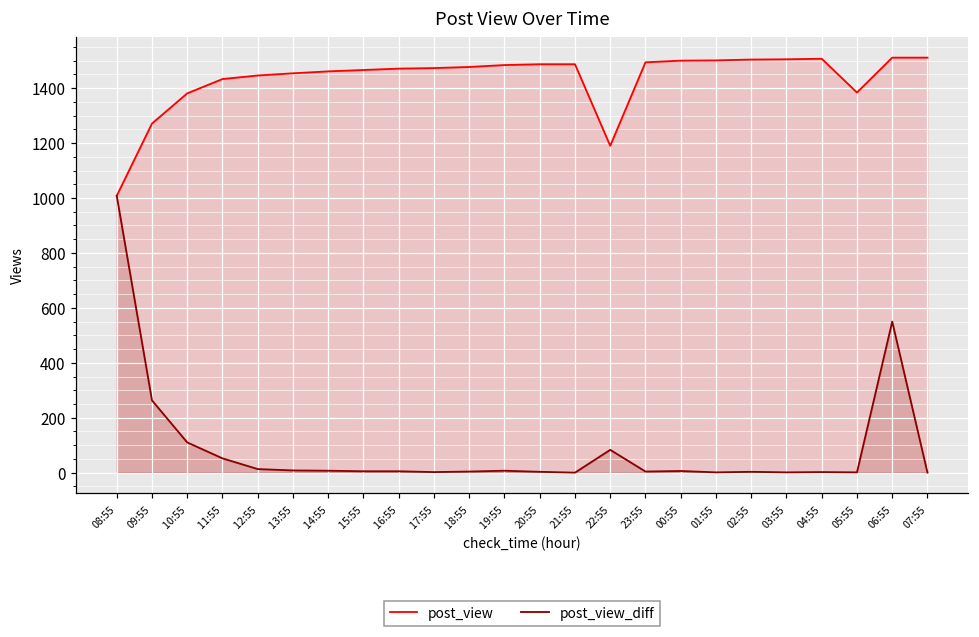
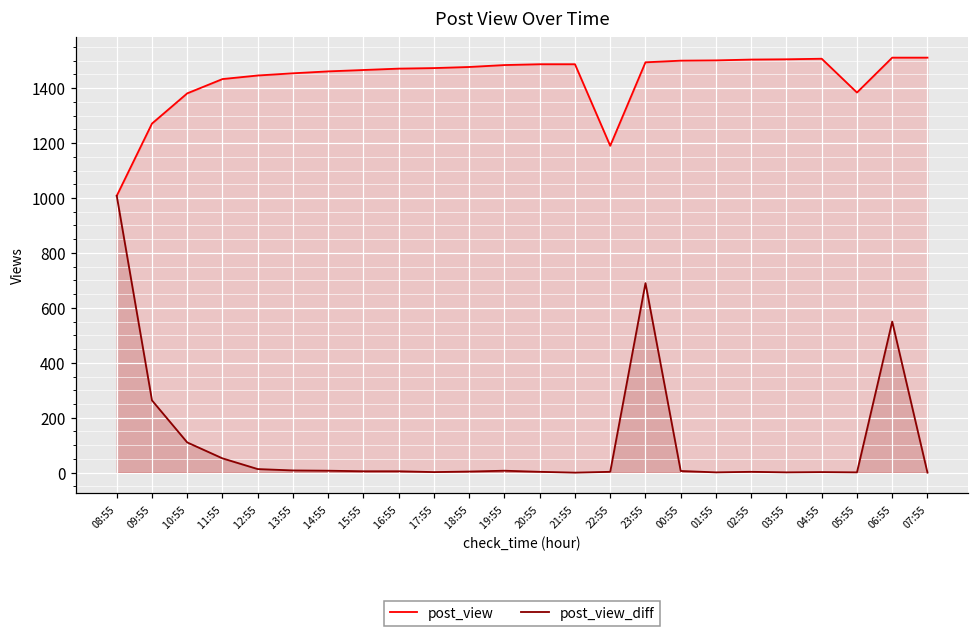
  {
    "post_view": {
      "09:55": 1270,
      "10:55": 1380,
      "11:55": 1430,
      "12:55": 1450,
      "13:55": 1450,
      "14:55": 1460,
      "15:55": 1470,
      "16:55": 1470,
      "17:55": 1470,
      "18:55": 1480,
      "19:55": 1480,
      "20:55": 1490,
      "21:55": 1490,
      "22:55": 1190,
      "23:55": 1490,
      "00:55": 1500,
      "01:55": 1500,
      "02:55": 1500,
      "03:55": 1510,
      "04:55": 1510,
      "05:55": 1380,
      "06:55": 1510,
      "07:55": 1510
    },
    "post_view_diff": {
      "09:55": 260,
      "10:55": 110,
      "11:55": 50,
      "12:55": 10,
      "13:55": 10,
      "14:55": 10,
      "15:55": 10,
      "16:55": 10,
      "17:55": 0,
      "18:55": 0,
      "19:55": 10,
      "20:55": 0,
      "21:55": 0,
-     "22:55": 80,
-     "23:55": 0,
+     "22:55": 0,
+     "23:55": 690,
      "00:55": 10,
      "01:55": 0,
      "02:55": 0,
      "03:55": 0,
      "04:55": 0,
      "05:55": 0,
      "06:55": 550,
      "07:55": 0
    }
  }
